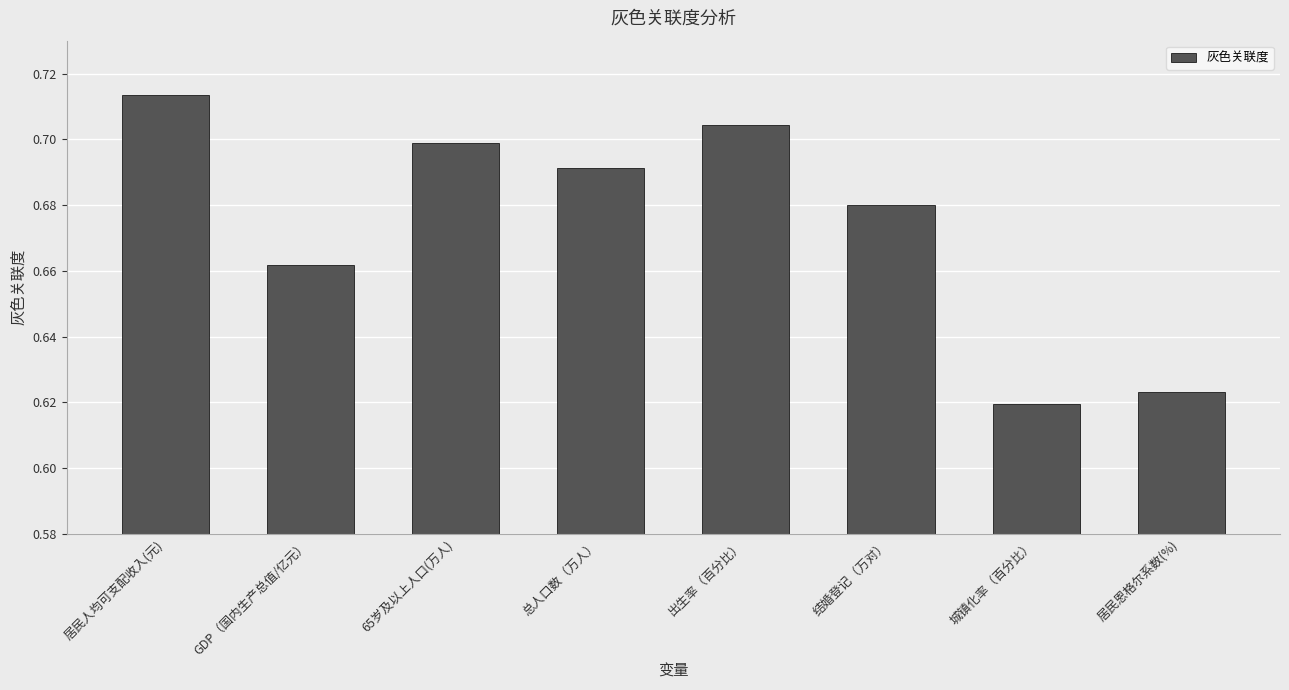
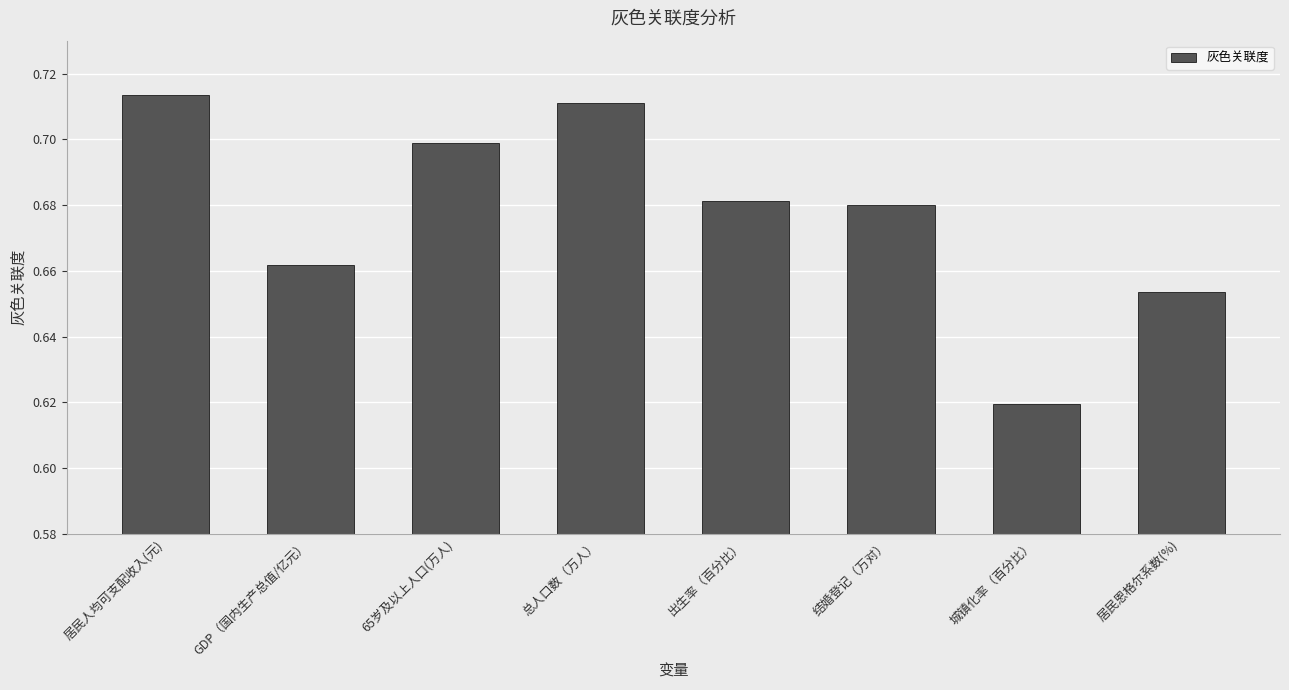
  {
    "居民人均可支配收入(元)": 0.714,
    "GDP（国内生产总值/亿元）": 0.662,
    "65岁及以上人口(万人)": 0.699,
-   "总人口数（万人）": 0.691,
-   "出生率（百分比）": 0.704,
+   "总人口数（万人）": 0.711,
+   "出生率（百分比）": 0.681,
    "结婚登记（万对）": 0.680,
    "城镇化率（百分比）": 0.620,
-   "居民恩格尔系数(%)": 0.623
+   "居民恩格尔系数(%)": 0.654
  }
